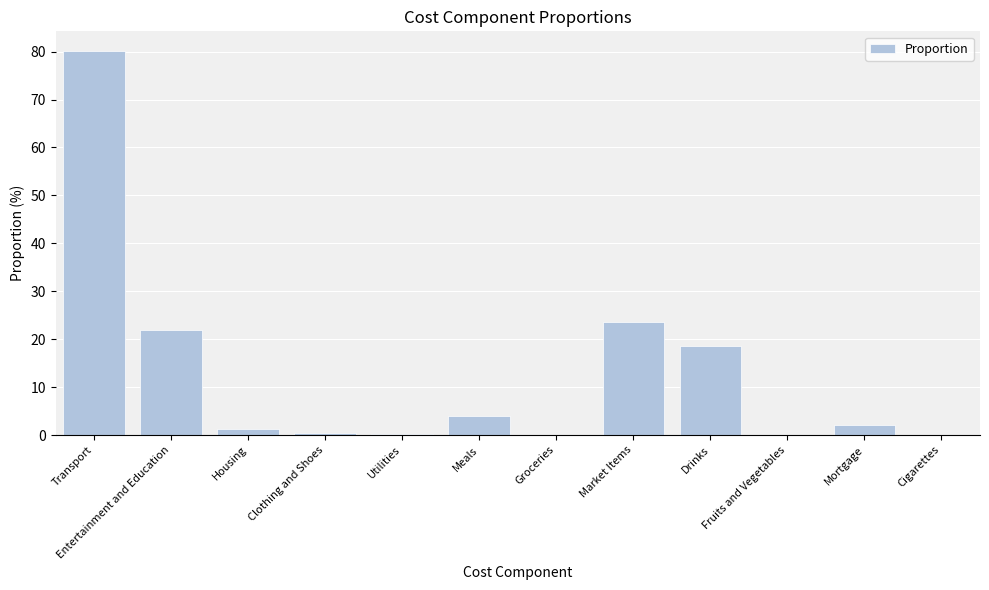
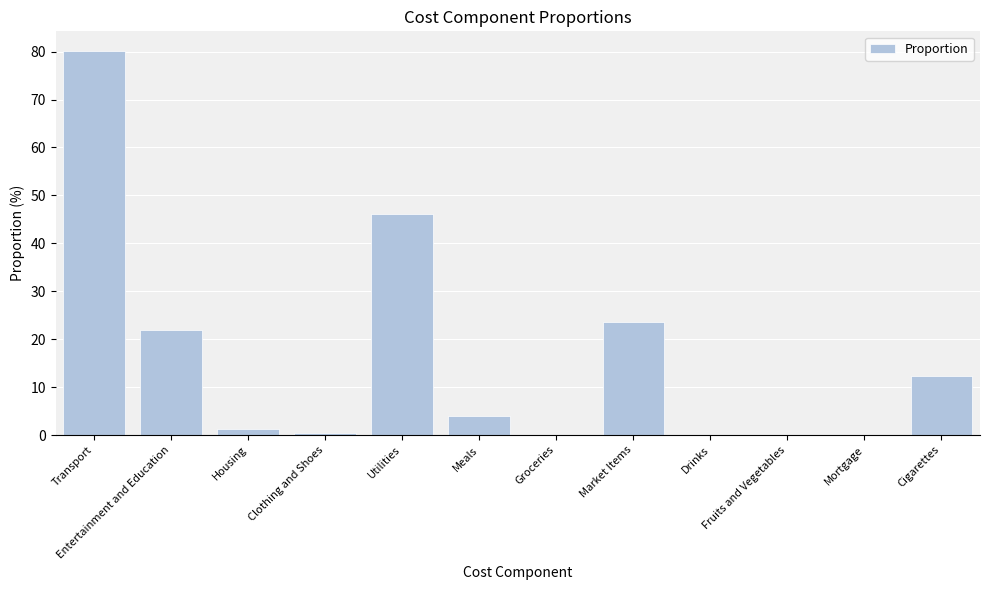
  {
    "Transport": 80,
    "Entertainment and Education": 22,
    "Housing": 1,
-   "Utilities": 0,
+   "Utilities": 46,
    "Meals": 4,
    "Market Items": 24,
-   "Drinks": 19,
-   "Mortgage": 2,
-   "Cigarettes": 0
+   "Drinks": 0,
+   "Mortgage": 0,
+   "Cigarettes": 12
  }
